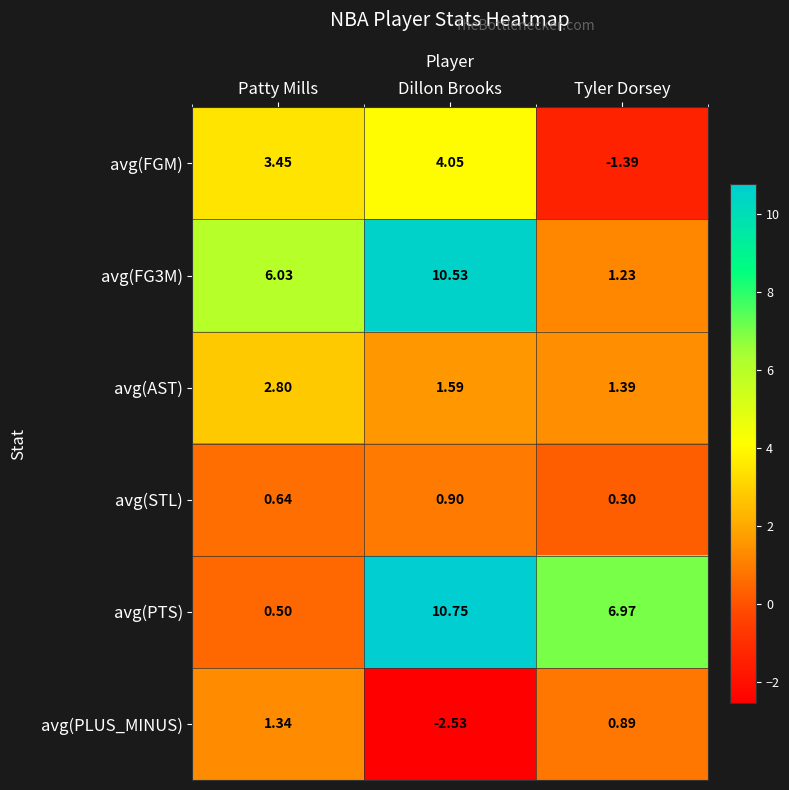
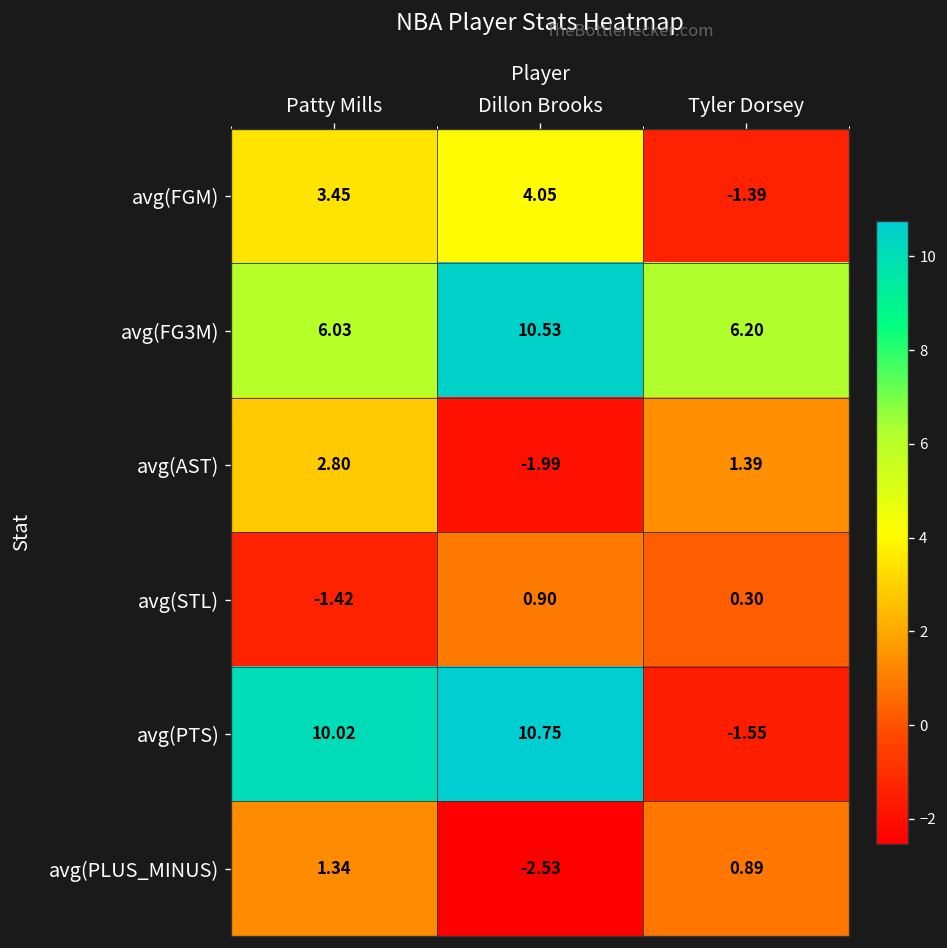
  {
    "avg(FGM)": {
      "Patty Mills": 3.45,
      "Dillon Brooks": 4.05,
      "Tyler Dorsey": -1.39
    },
    "avg(FG3M)": {
      "Patty Mills": 6.03,
      "Dillon Brooks": 10.53,
-     "Tyler Dorsey": 1.23
+     "Tyler Dorsey": 6.20
    },
    "avg(AST)": {
      "Patty Mills": 2.80,
-     "Dillon Brooks": 1.59,
+     "Dillon Brooks": -1.99,
      "Tyler Dorsey": 1.39
    },
    "avg(STL)": {
-     "Patty Mills": 0.64,
+     "Patty Mills": -1.42,
      "Dillon Brooks": 0.90,
      "Tyler Dorsey": 0.30
    },
    "avg(PTS)": {
-     "Patty Mills": 0.50,
+     "Patty Mills": 10.02,
      "Dillon Brooks": 10.75,
-     "Tyler Dorsey": 6.97
+     "Tyler Dorsey": -1.55
    },
    "avg(PLUS_MINUS)": {
      "Patty Mills": 1.34,
      "Dillon Brooks": -2.53,
      "Tyler Dorsey": 0.89
    }
  }
